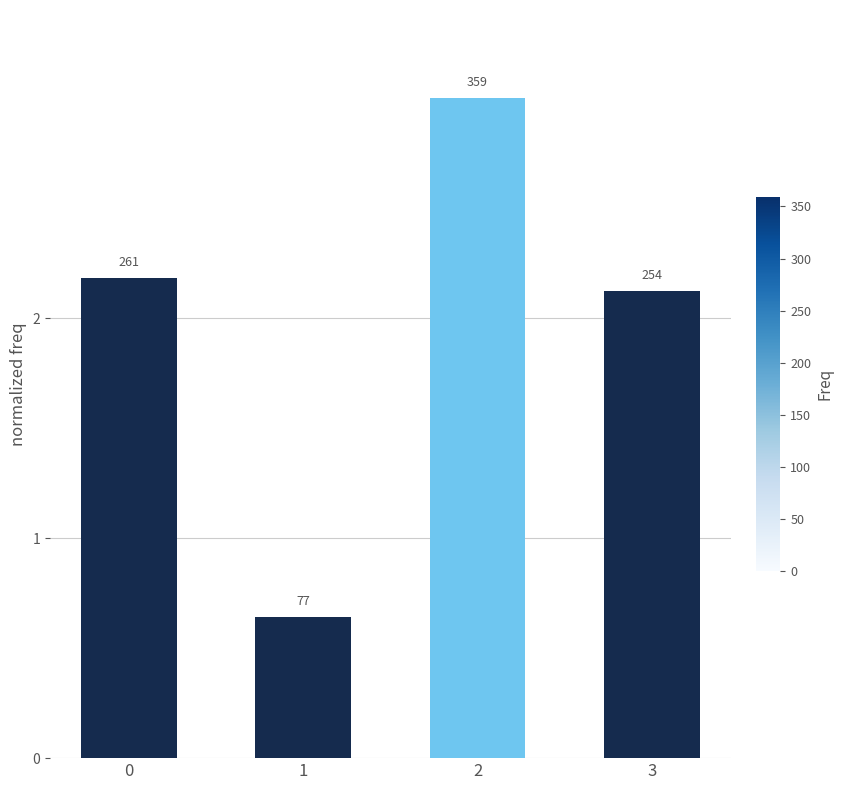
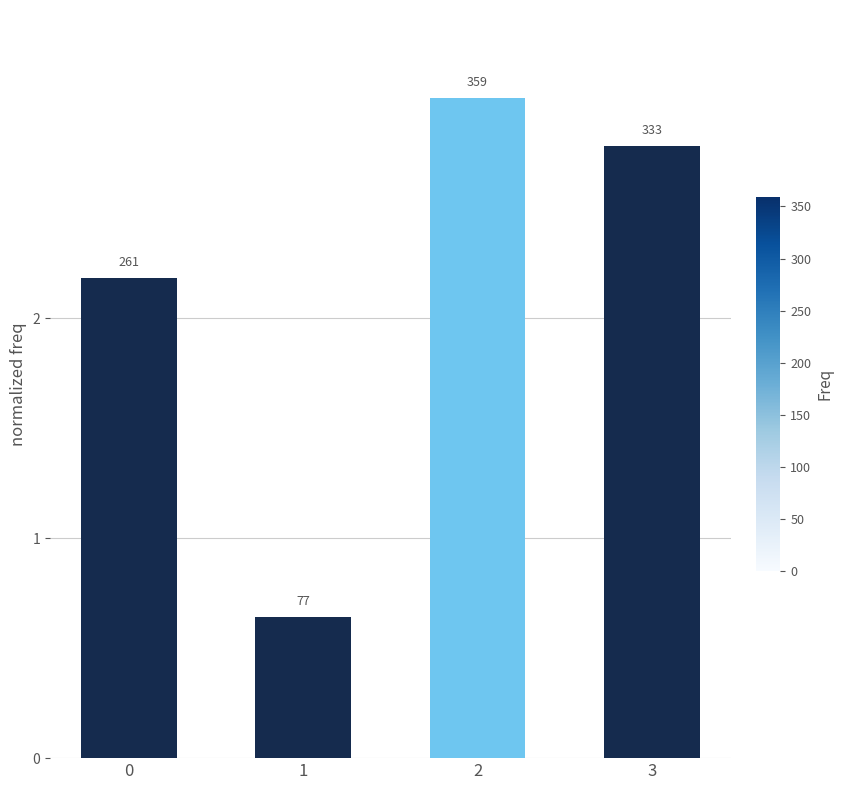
  {
-   "3": 254
+   "3": 333
  }
